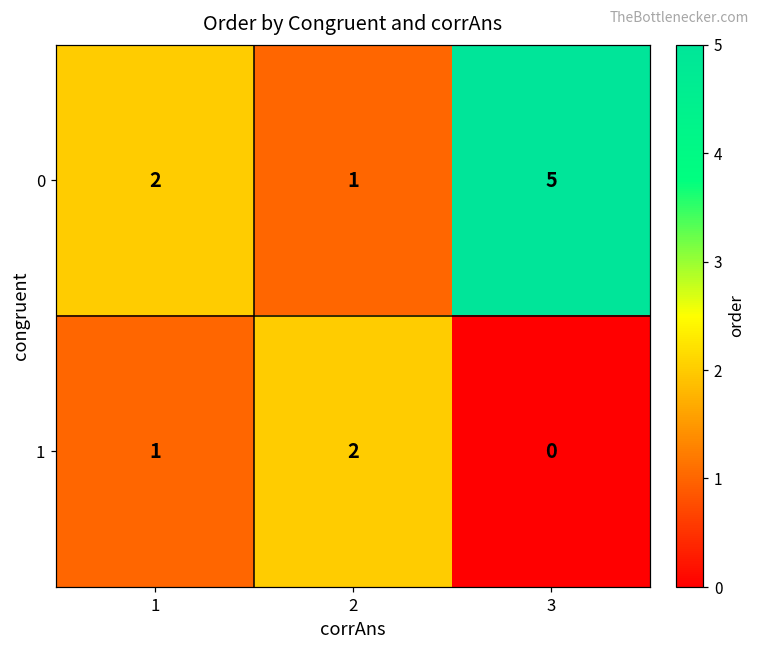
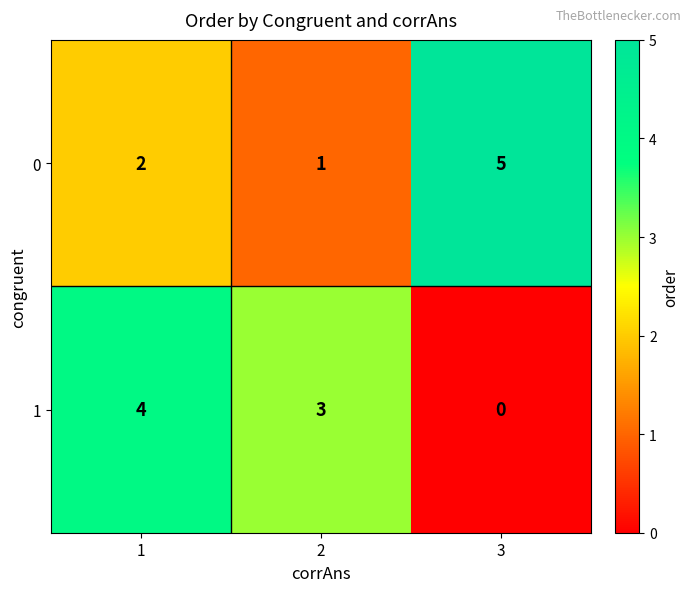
  {
    "0": {
      "1": 2,
      "2": 1,
      "3": 5
    },
    "1": {
-     "1": 1,
-     "2": 2,
+     "1": 4,
+     "2": 3,
      "3": 0
    }
  }
